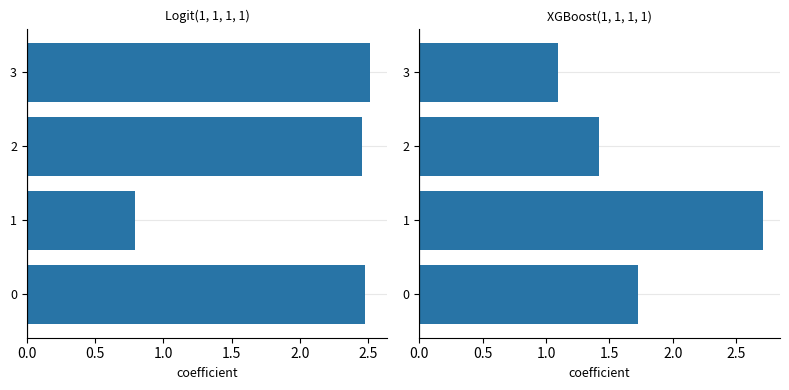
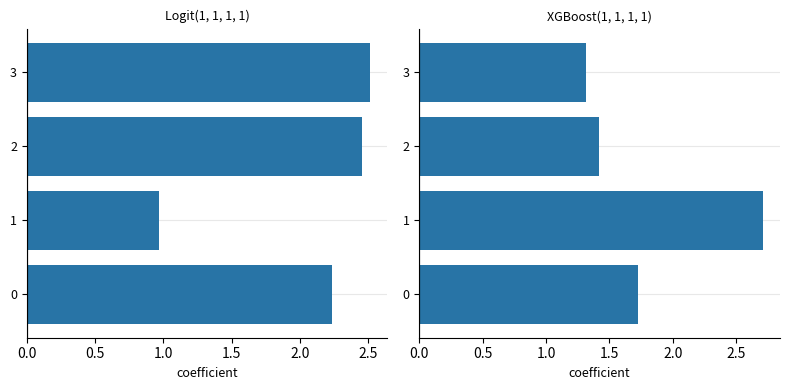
  {
    "Logit(1, 1, 1, 1)": {
      "3": 2.52,
      "2": 2.45,
-     "1": 0.79,
-     "0": 2.47
+     "1": 0.97,
+     "0": 2.23
    },
    "XGBoost(1, 1, 1, 1)": {
-     "3": 1.09,
+     "3": 1.32,
      "2": 1.42,
      "1": 2.71,
      "0": 1.73
    }
  }
